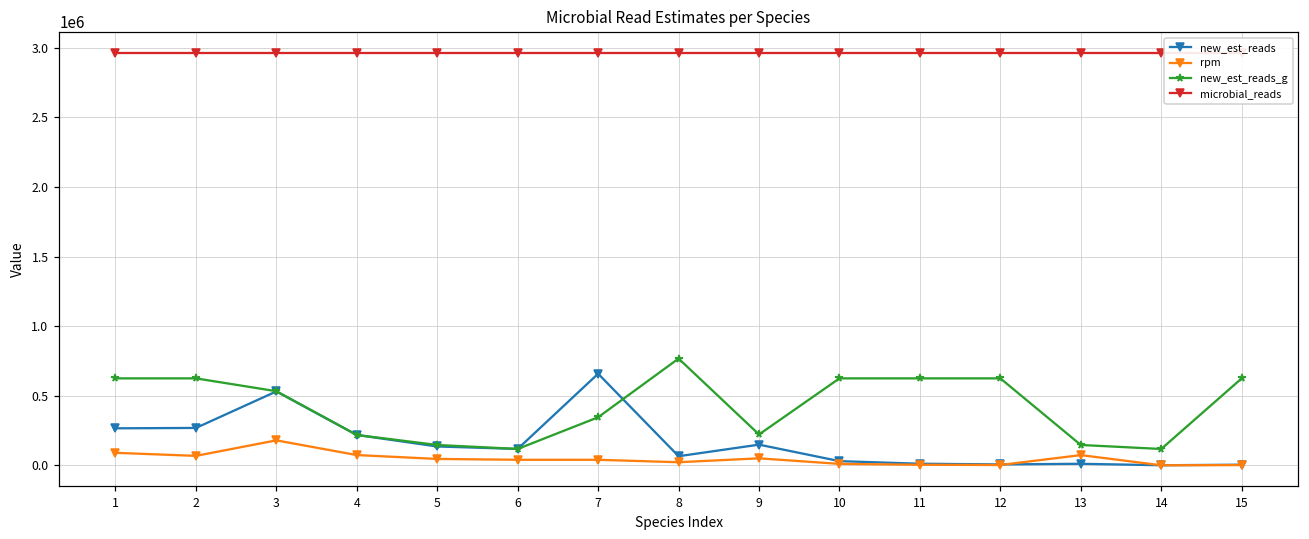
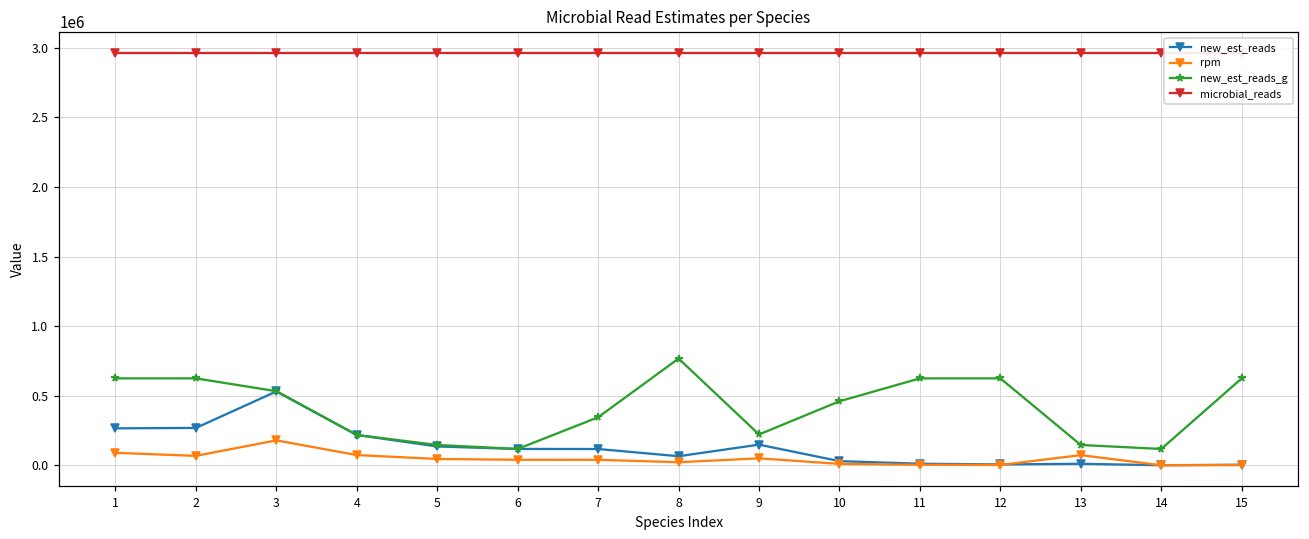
  {
    "new_est_reads": {
      "1": 270000,
      "2": 270000,
-     "7": 660000,
+     "7": 120000,
      "8": 70000,
      "9": 150000,
      "13": 10000
    },
    "rpm": {
      "1": 90000,
      "2": 70000,
      "3": 180000,
      "4": 70000,
      "5": 50000,
      "6": 40000,
      "7": 40000,
      "8": 20000,
      "9": 50000,
      "13": 70000
    },
    "new_est_reads_g": {
      "1": 620000,
      "2": 620000,
      "7": 350000,
      "8": 770000,
      "9": 220000,
-     "10": 620000,
+     "10": 460000,
      "11": 620000,
      "12": 620000,
      "13": 150000,
      "14": 120000,
      "15": 620000
    },
    "microbial_reads": {
      "1": 2960000,
      "2": 2960000,
      "3": 2960000,
      "4": 2960000,
      "5": 2960000,
      "6": 2960000,
      "7": 2960000,
      "8": 2960000,
      "9": 2960000,
      "10": 2960000,
      "11": 2960000,
      "12": 2960000,
      "13": 2960000,
      "14": 2960000
    }
  }
